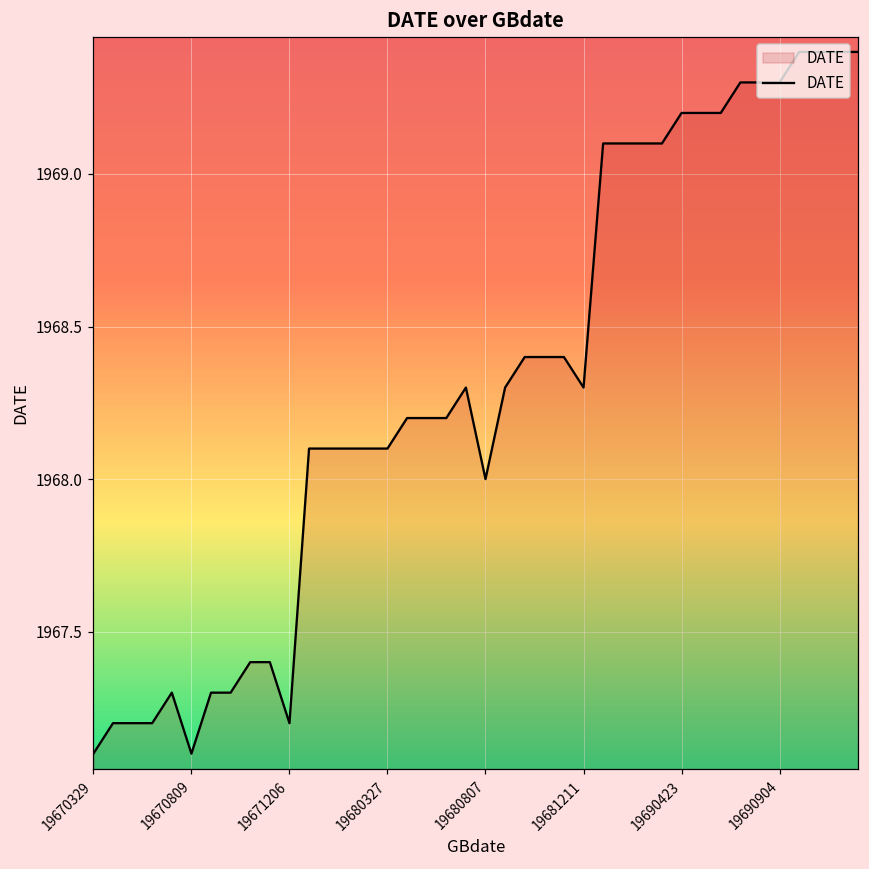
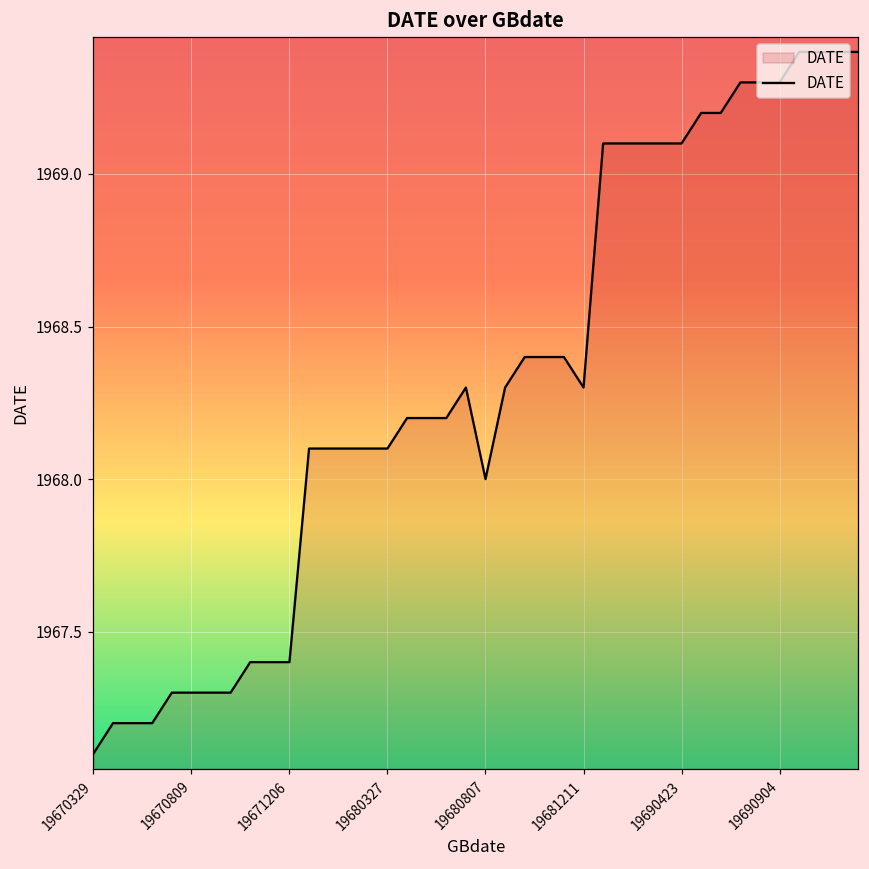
  {
    "19670329": 1967.1,
-   "19670809": 1967.1,
-   "19671206": 1967.2,
+   "19670809": 1967.3,
+   "19671206": 1967.4,
    "19680327": 1968.1,
    "19680807": 1968.0,
    "19681211": 1968.3,
-   "19690423": 1969.2
+   "19690423": 1969.1
  }
